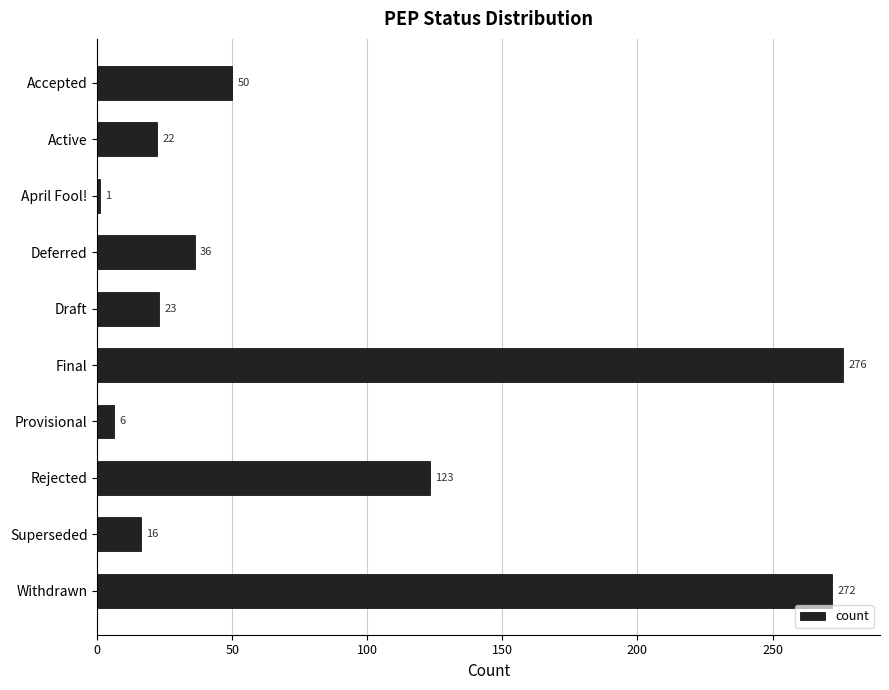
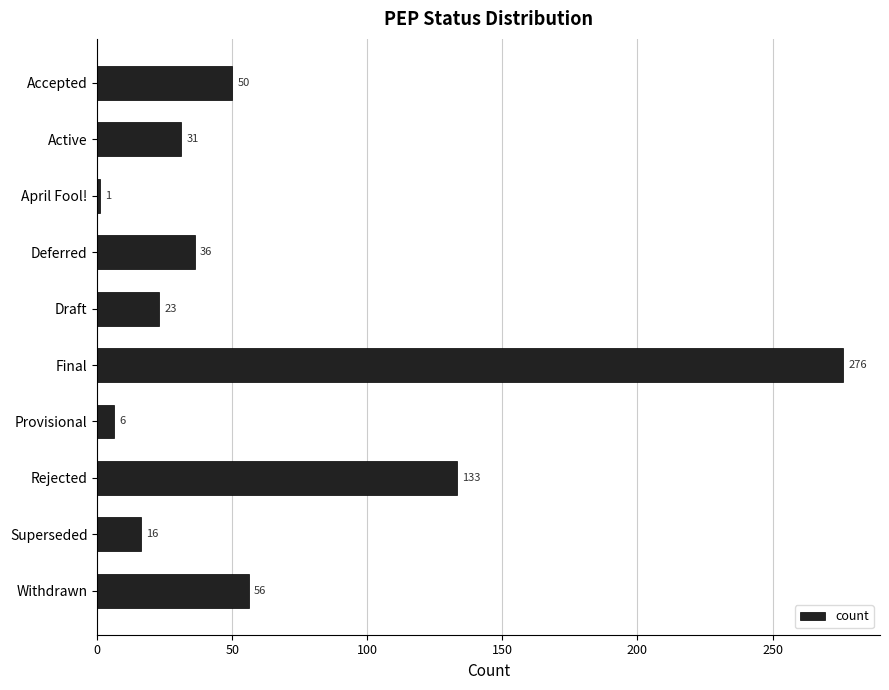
  {
    "Accepted": 50,
-   "Active": 22,
+   "Active": 31,
    "April Fool!": 1,
    "Deferred": 36,
    "Draft": 23,
    "Final": 276,
    "Provisional": 6,
-   "Rejected": 123,
+   "Rejected": 133,
    "Superseded": 16,
-   "Withdrawn": 272
+   "Withdrawn": 56
  }
